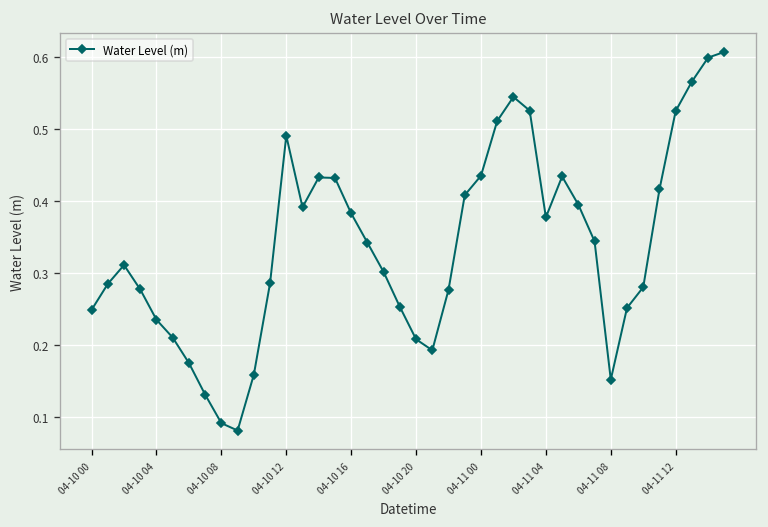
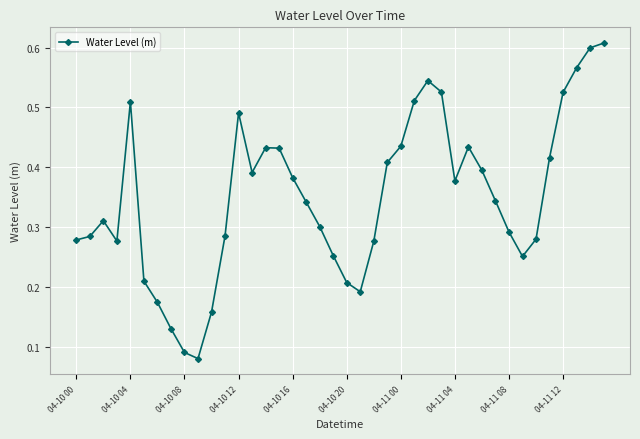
  {
-   "04-10 00": 0.25,
-   "04-10 04": 0.24,
+   "04-10 00": 0.28,
+   "04-10 04": 0.51,
    "04-10 08": 0.09,
    "04-10 12": 0.49,
    "04-10 16": 0.38,
    "04-10 20": 0.21,
    "04-11 00": 0.44,
    "04-11 04": 0.38,
-   "04-11 08": 0.15,
+   "04-11 08": 0.29,
    "04-11 12": 0.53
  }
